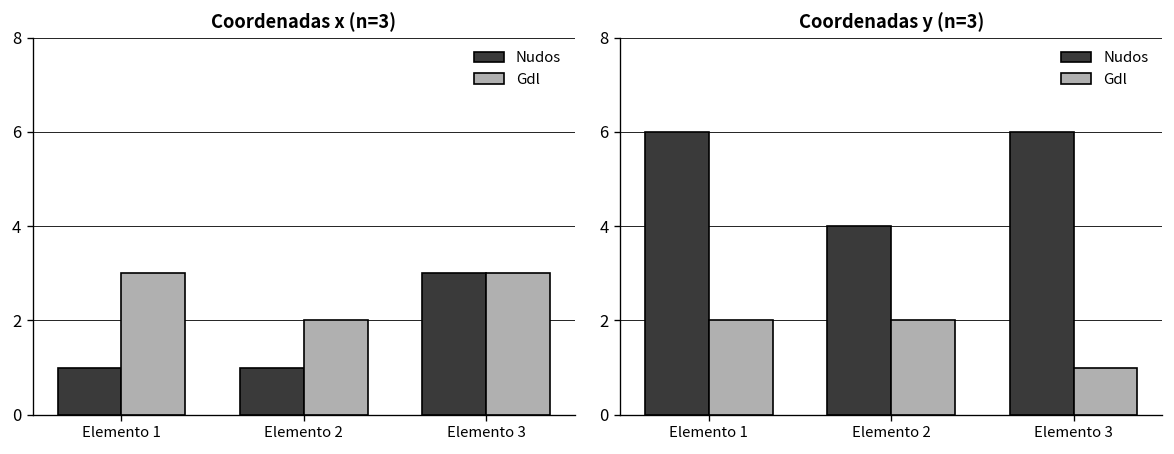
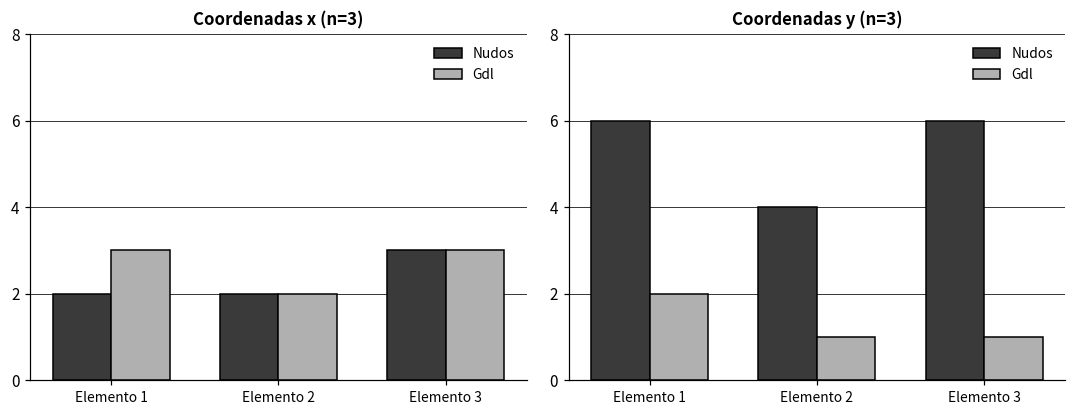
  {
    "Coordenadas x (n=3)": {
      "Nudos": {
-       "Elemento 1": 1,
-       "Elemento 2": 1,
+       "Elemento 1": 2,
+       "Elemento 2": 2,
        "Elemento 3": 3
      },
      "Gdl": {
        "Elemento 1": 3,
        "Elemento 2": 2,
        "Elemento 3": 3
      }
    },
    "Coordenadas y (n=3)": {
      "Nudos": {
        "Elemento 1": 6,
        "Elemento 2": 4,
        "Elemento 3": 6
      },
      "Gdl": {
        "Elemento 1": 2,
-       "Elemento 2": 2,
+       "Elemento 2": 1,
        "Elemento 3": 1
      }
    }
  }
